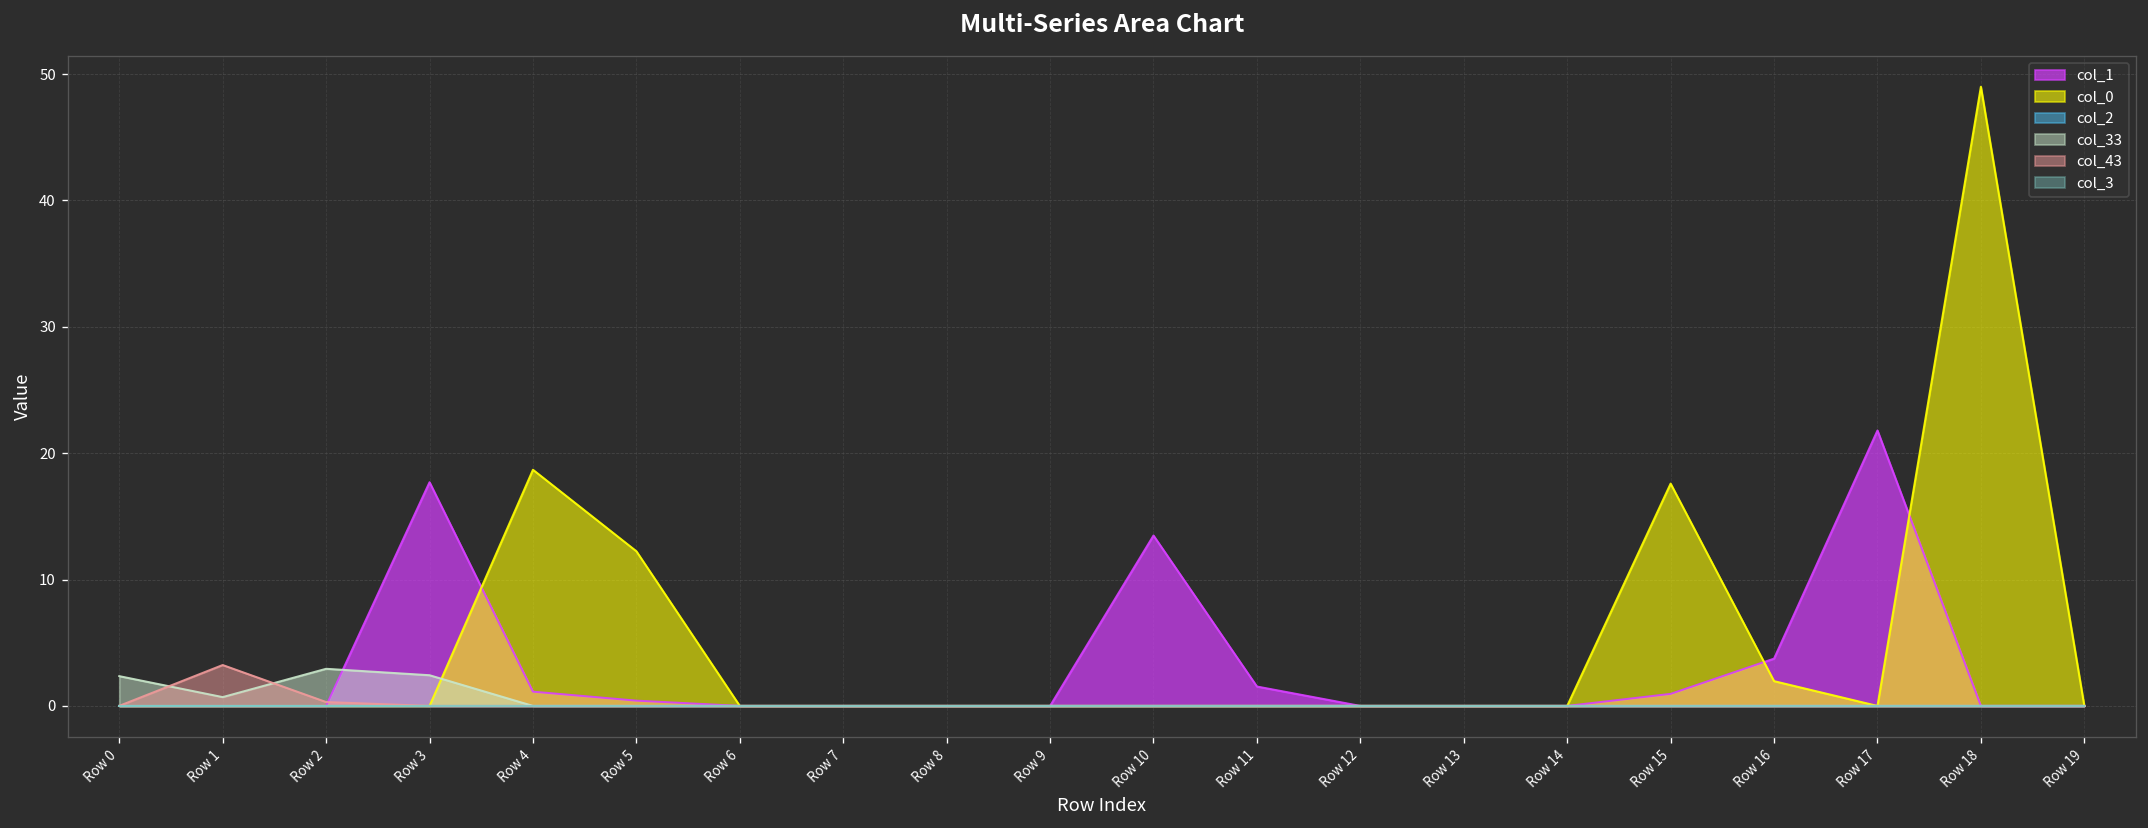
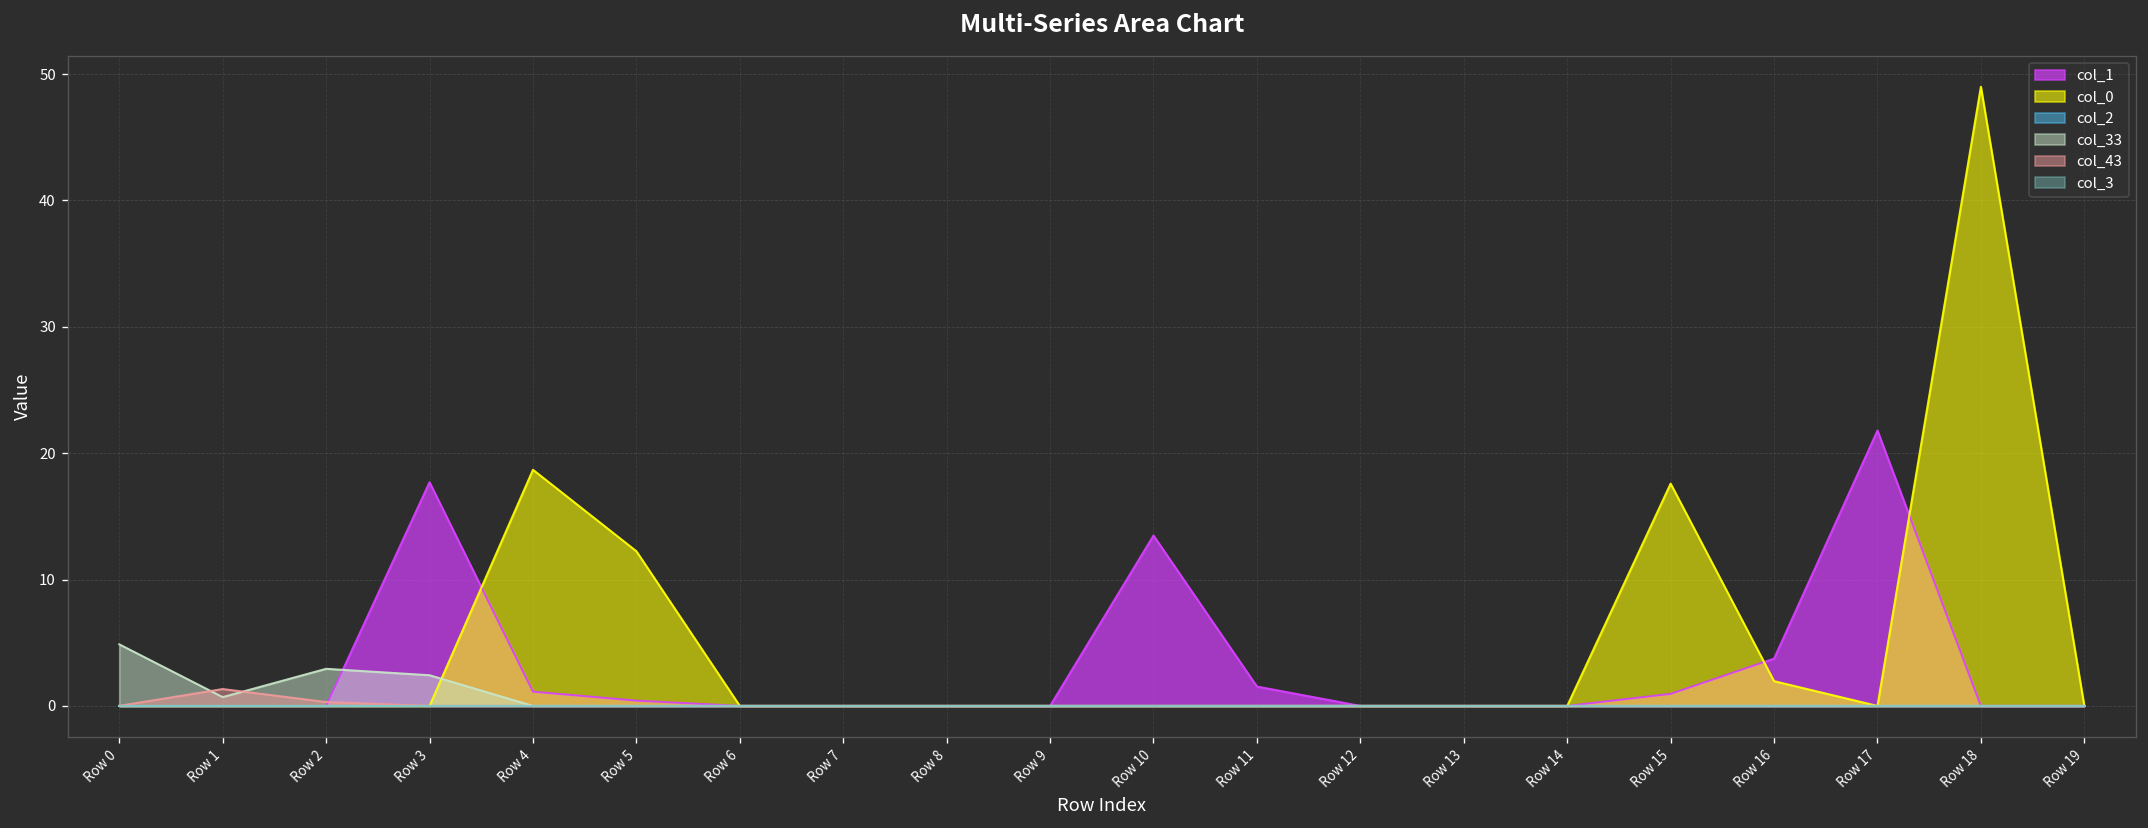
  {
    "col_1": {
      "Row 3": 17.7,
      "Row 4": 1.1,
      "Row 5": 0.4,
      "Row 10": 13.5,
      "Row 11": 1.5,
      "Row 15": 1.0,
      "Row 16": 3.7,
      "Row 17": 21.8
    },
    "col_0": {
      "Row 4": 18.7,
      "Row 5": 12.2,
      "Row 15": 17.6,
      "Row 16": 2.0,
      "Row 18": 49.0
    },
    "col_33": {
-     "Row 0": 2.4,
+     "Row 0": 4.9,
      "Row 1": 0.7,
      "Row 2": 2.9,
      "Row 3": 2.4
    },
    "col_43": {
-     "Row 1": 3.2,
+     "Row 1": 1.3,
      "Row 2": 0.3
    }
  }
